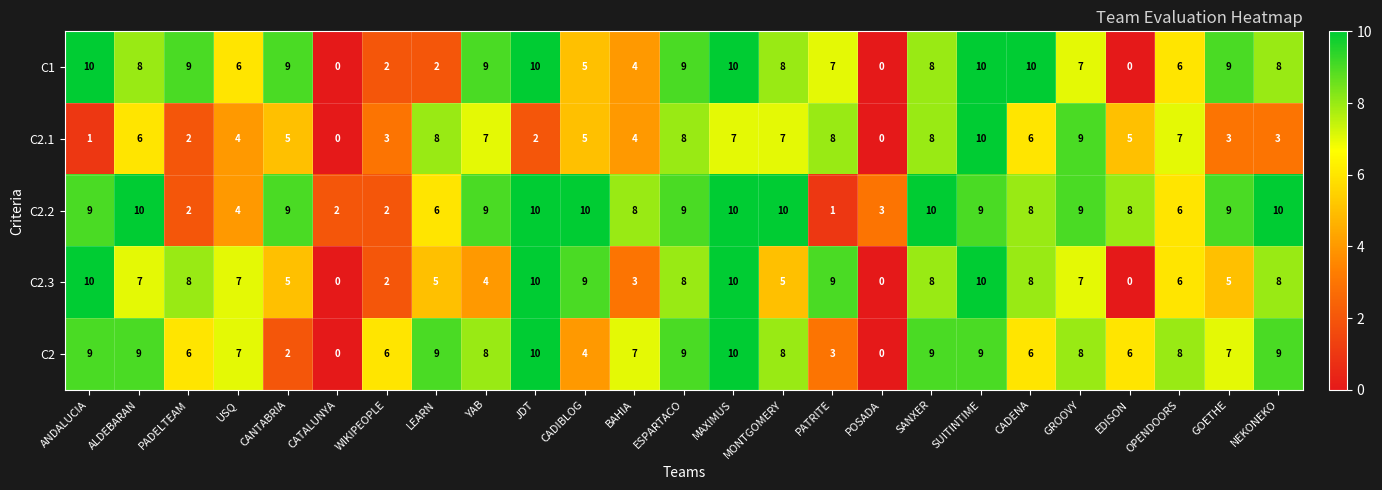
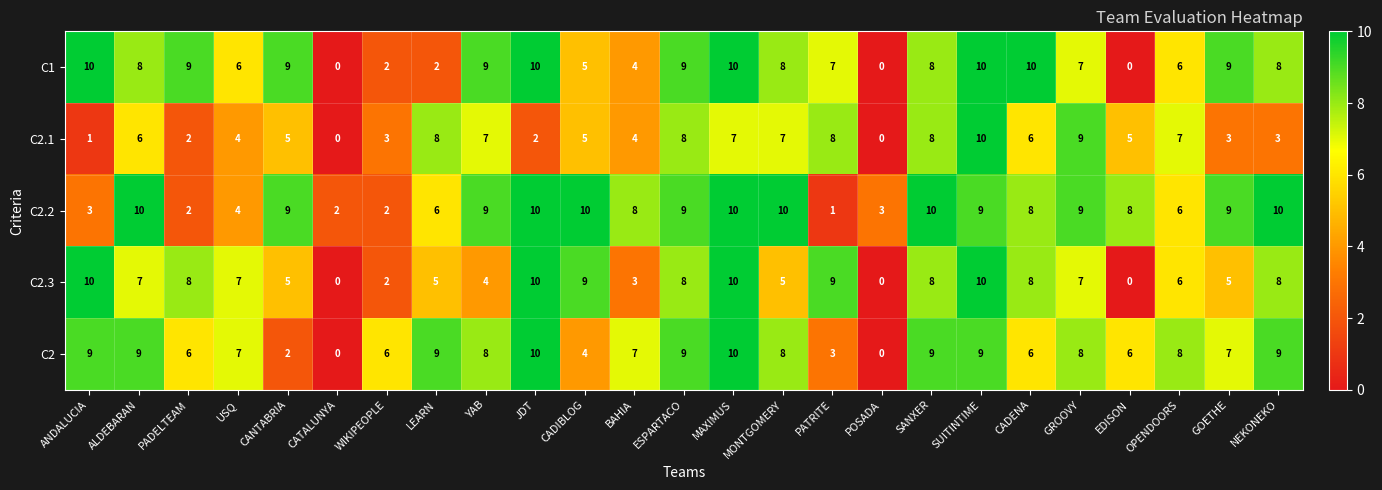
  {
    "C1": {
      "ANDALUCIA": 10,
      "ALDEBARAN": 8,
      "PADELTEAM": 9,
      "USQ": 6,
      "CANTABRIA": 9,
      "CATALUNYA": 0,
      "WIKIPEOPLE": 2,
      "LEARN": 2,
      "YAB": 9,
      "JDT": 10,
      "CADIBLOG": 5,
      "BAHIA": 4,
      "ESPARTACO": 9,
      "MAXIMUS": 10,
      "MONTGOMERY": 8,
      "PATRITE": 7,
      "POSADA": 0,
      "SANXER": 8,
      "SUITINTIME": 10,
      "CADENA": 10,
      "GROOVY": 7,
      "EDISON": 0,
      "OPENDOORS": 6,
      "GOETHE": 9,
      "NEKONEKO": 8
    },
    "C2.1": {
      "ANDALUCIA": 1,
      "ALDEBARAN": 6,
      "PADELTEAM": 2,
      "USQ": 4,
      "CANTABRIA": 5,
      "CATALUNYA": 0,
      "WIKIPEOPLE": 3,
      "LEARN": 8,
      "YAB": 7,
      "JDT": 2,
      "CADIBLOG": 5,
      "BAHIA": 4,
      "ESPARTACO": 8,
      "MAXIMUS": 7,
      "MONTGOMERY": 7,
      "PATRITE": 8,
      "POSADA": 0,
      "SANXER": 8,
      "SUITINTIME": 10,
      "CADENA": 6,
      "GROOVY": 9,
      "EDISON": 5,
      "OPENDOORS": 7,
      "GOETHE": 3,
      "NEKONEKO": 3
    },
    "C2.2": {
-     "ANDALUCIA": 9,
+     "ANDALUCIA": 3,
      "ALDEBARAN": 10,
      "PADELTEAM": 2,
      "USQ": 4,
      "CANTABRIA": 9,
      "CATALUNYA": 2,
      "WIKIPEOPLE": 2,
      "LEARN": 6,
      "YAB": 9,
      "JDT": 10,
      "CADIBLOG": 10,
      "BAHIA": 8,
      "ESPARTACO": 9,
      "MAXIMUS": 10,
      "MONTGOMERY": 10,
      "PATRITE": 1,
      "POSADA": 3,
      "SANXER": 10,
      "SUITINTIME": 9,
      "CADENA": 8,
      "GROOVY": 9,
      "EDISON": 8,
      "OPENDOORS": 6,
      "GOETHE": 9,
      "NEKONEKO": 10
    },
    "C2.3": {
      "ANDALUCIA": 10,
      "ALDEBARAN": 7,
      "PADELTEAM": 8,
      "USQ": 7,
      "CANTABRIA": 5,
      "CATALUNYA": 0,
      "WIKIPEOPLE": 2,
      "LEARN": 5,
      "YAB": 4,
      "JDT": 10,
      "CADIBLOG": 9,
      "BAHIA": 3,
      "ESPARTACO": 8,
      "MAXIMUS": 10,
      "MONTGOMERY": 5,
      "PATRITE": 9,
      "POSADA": 0,
      "SANXER": 8,
      "SUITINTIME": 10,
      "CADENA": 8,
      "GROOVY": 7,
      "EDISON": 0,
      "OPENDOORS": 6,
      "GOETHE": 5,
      "NEKONEKO": 8
    },
    "C2": {
      "ANDALUCIA": 9,
      "ALDEBARAN": 9,
      "PADELTEAM": 6,
      "USQ": 7,
      "CANTABRIA": 2,
      "CATALUNYA": 0,
      "WIKIPEOPLE": 6,
      "LEARN": 9,
      "YAB": 8,
      "JDT": 10,
      "CADIBLOG": 4,
      "BAHIA": 7,
      "ESPARTACO": 9,
      "MAXIMUS": 10,
      "MONTGOMERY": 8,
      "PATRITE": 3,
      "POSADA": 0,
      "SANXER": 9,
      "SUITINTIME": 9,
      "CADENA": 6,
      "GROOVY": 8,
      "EDISON": 6,
      "OPENDOORS": 8,
      "GOETHE": 7,
      "NEKONEKO": 9
    }
  }
